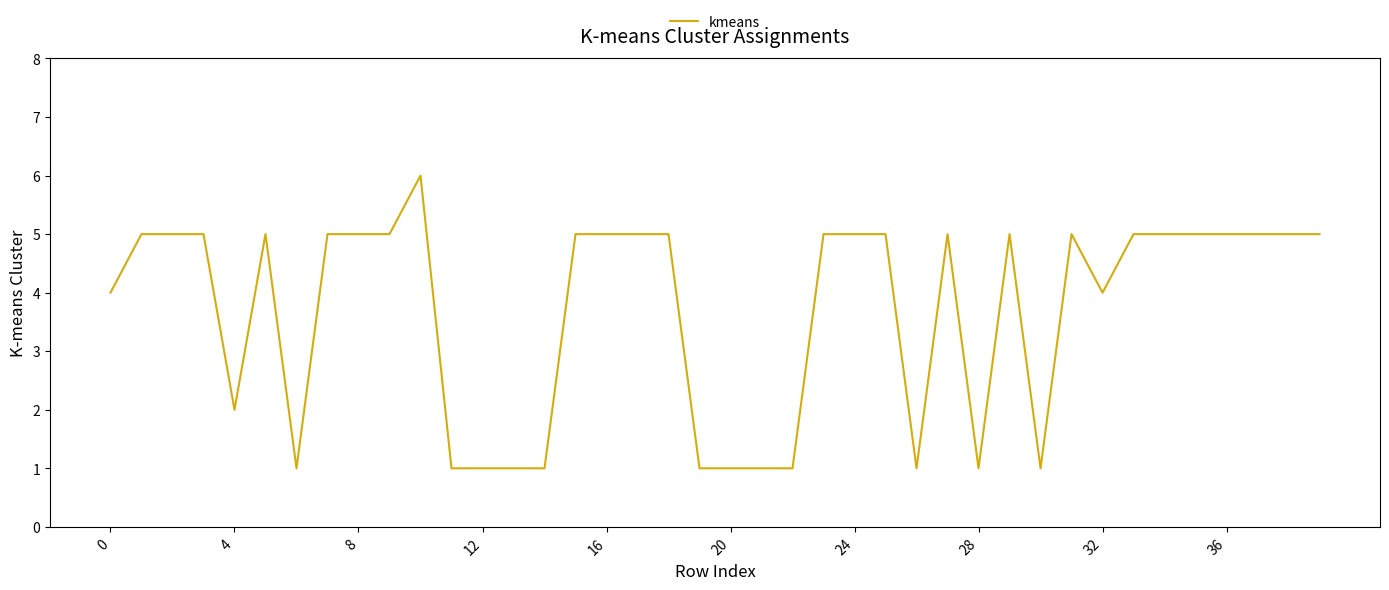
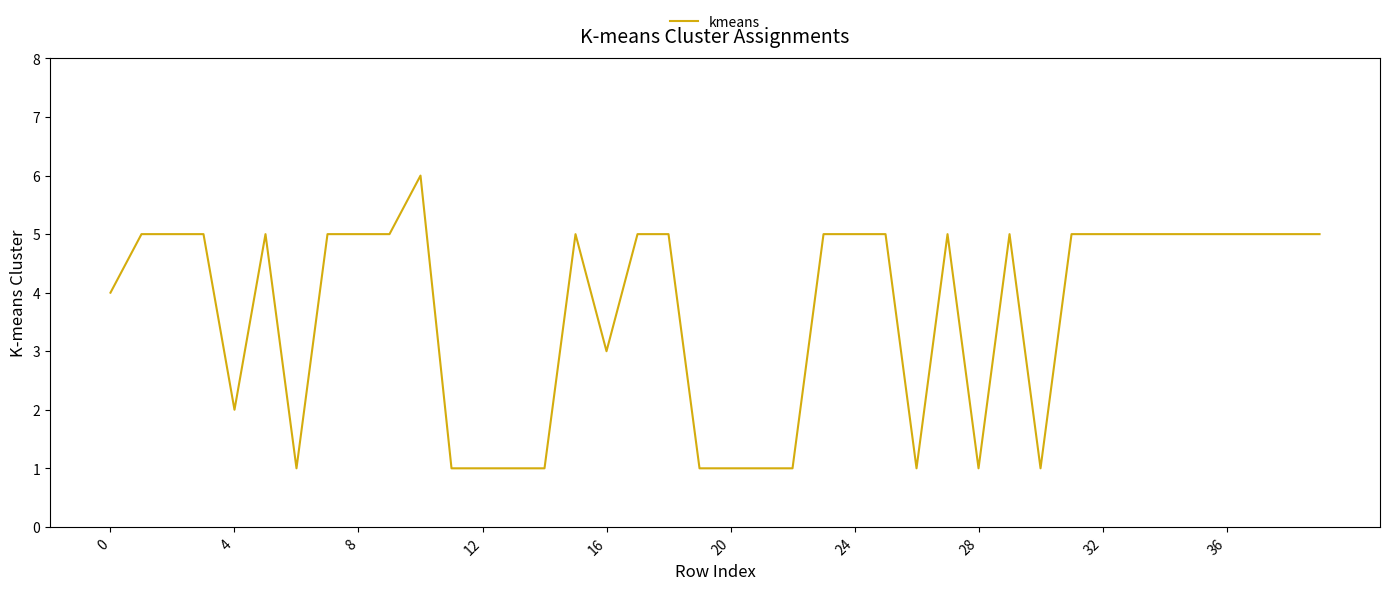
  {
    "0": 4,
    "4": 2,
    "8": 5,
    "12": 1,
-   "16": 5,
+   "16": 3,
    "20": 1,
    "24": 5,
    "28": 1,
-   "32": 4,
+   "32": 5,
    "36": 5
  }
